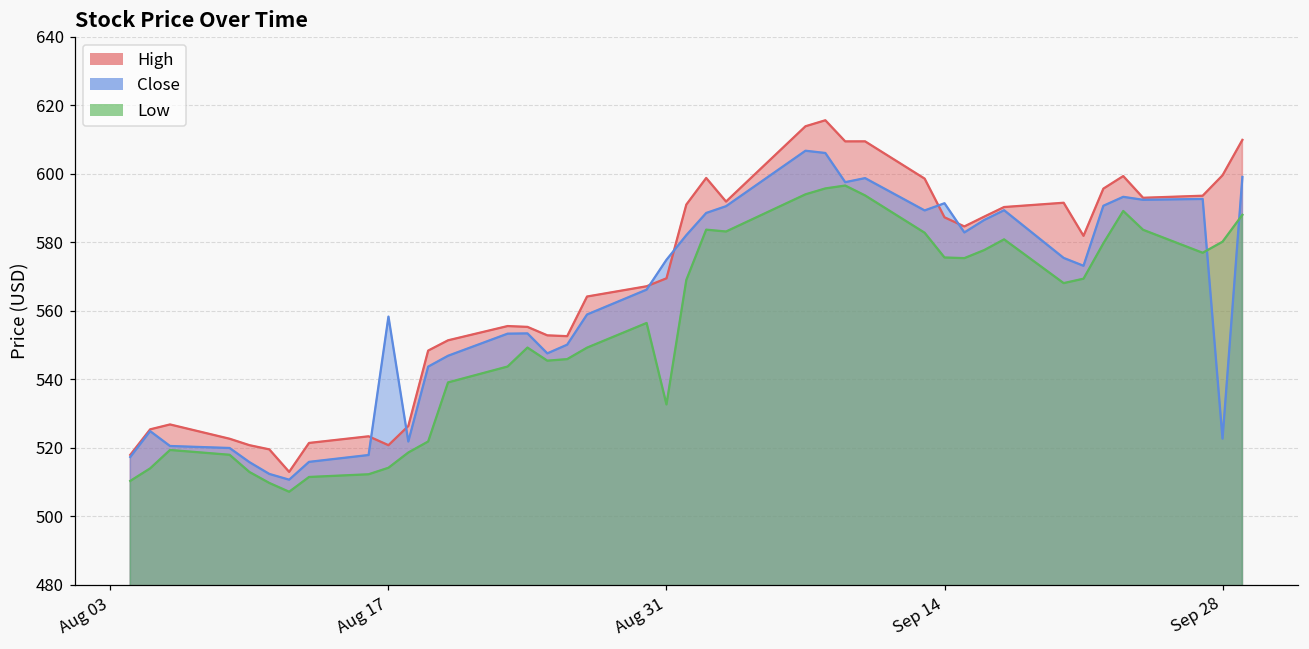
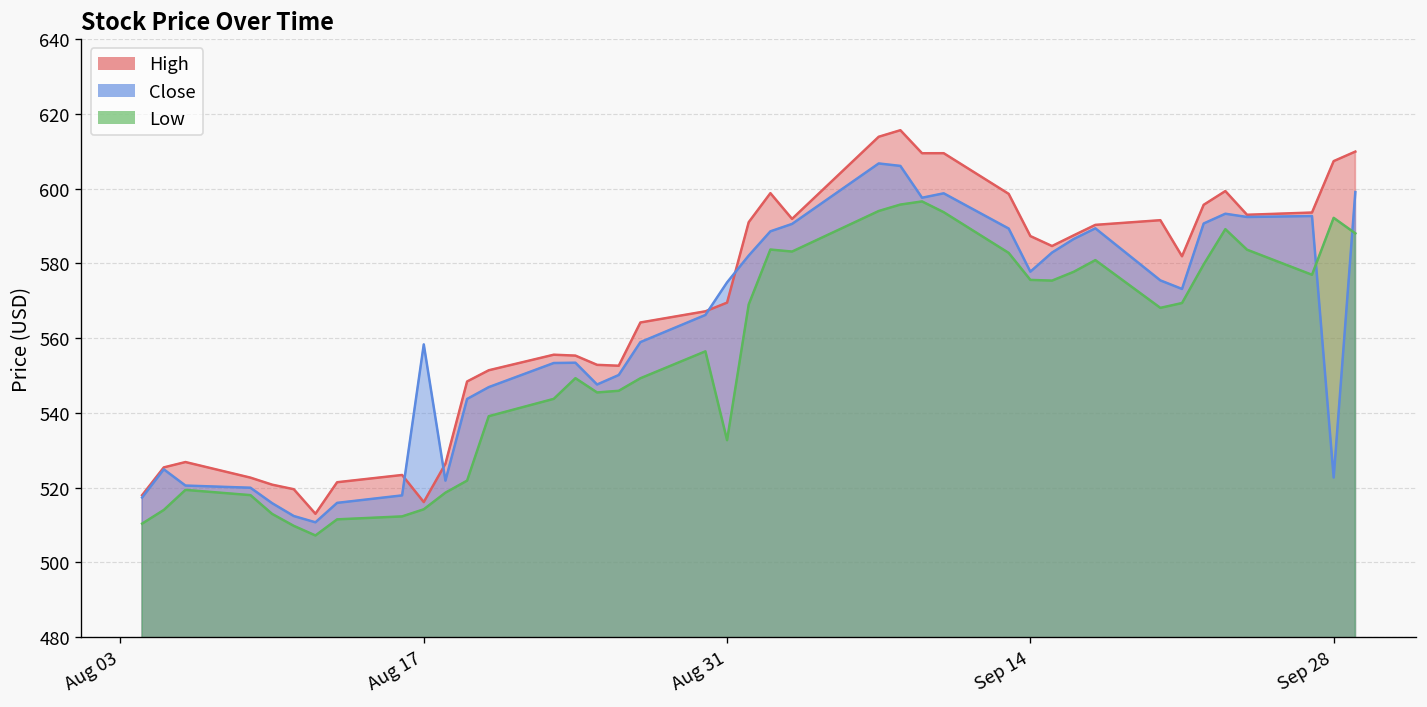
  {
    "High": {
-     "Aug 17": 521,
+     "Aug 17": 516,
      "Aug 31": 569,
      "Sep 14": 587,
-     "Sep 28": 600
+     "Sep 28": 607
    },
    "Close": {
      "Aug 17": 558,
      "Aug 31": 575,
-     "Sep 14": 591,
+     "Sep 14": 578,
      "Sep 28": 523
    },
    "Low": {
      "Aug 17": 514,
      "Aug 31": 533,
      "Sep 14": 576,
-     "Sep 28": 580
+     "Sep 28": 592
    }
  }
